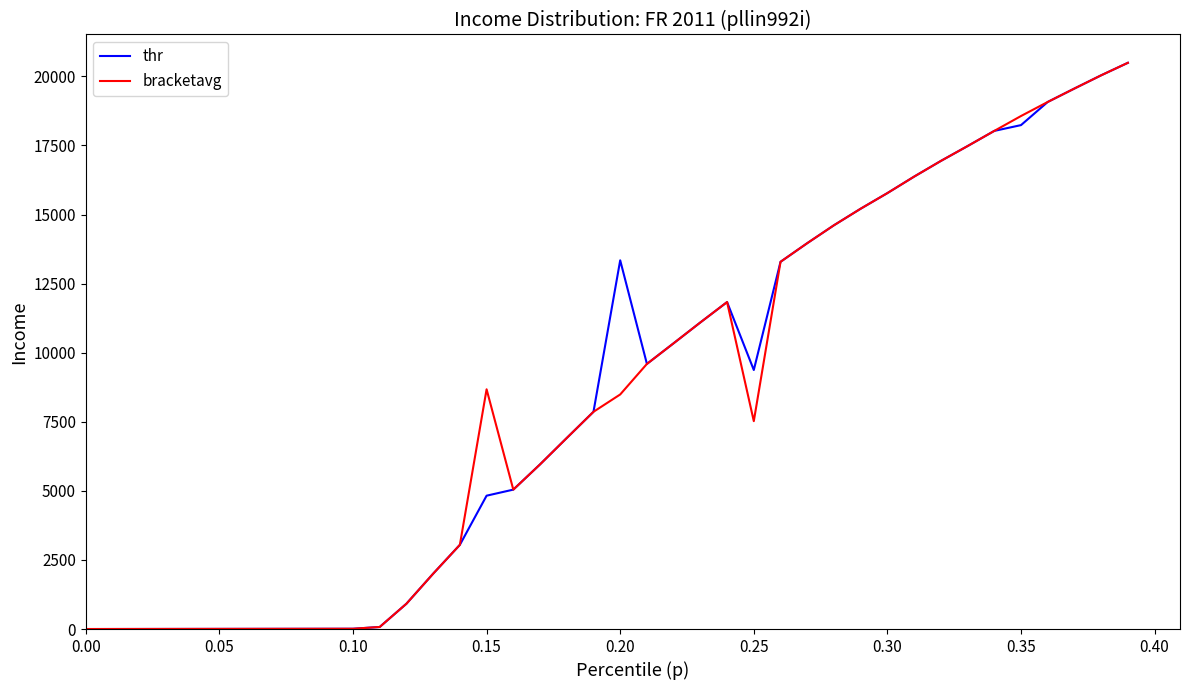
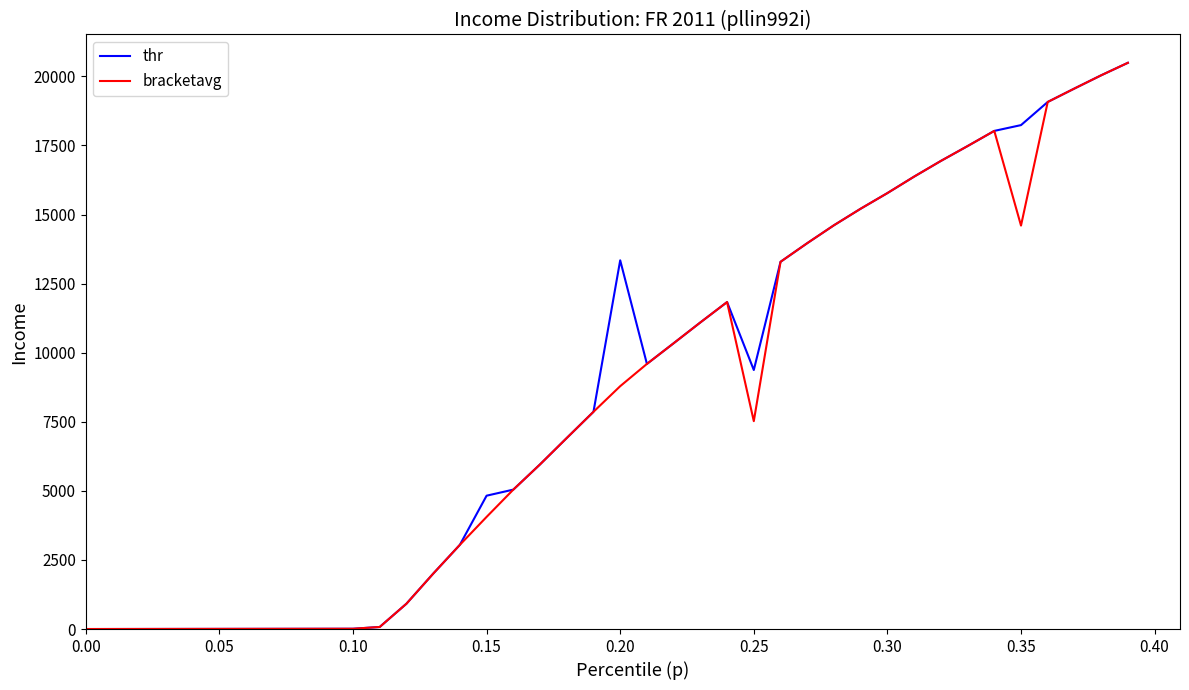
  {
    "thr": {
      "0.15": 4800,
      "0.20": 13300,
      "0.25": 9400,
      "0.35": 18200
    },
    "bracketavg": {
-     "0.15": 8700,
-     "0.20": 8500,
+     "0.15": 4100,
+     "0.20": 8800,
      "0.25": 7500,
-     "0.35": 18600
+     "0.35": 14600
    }
  }
